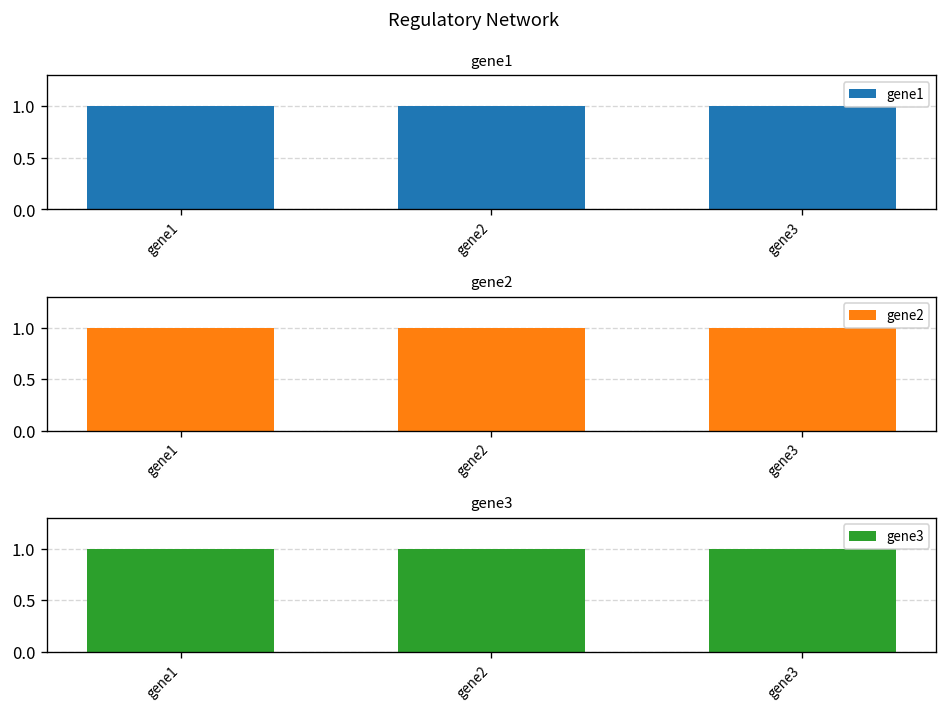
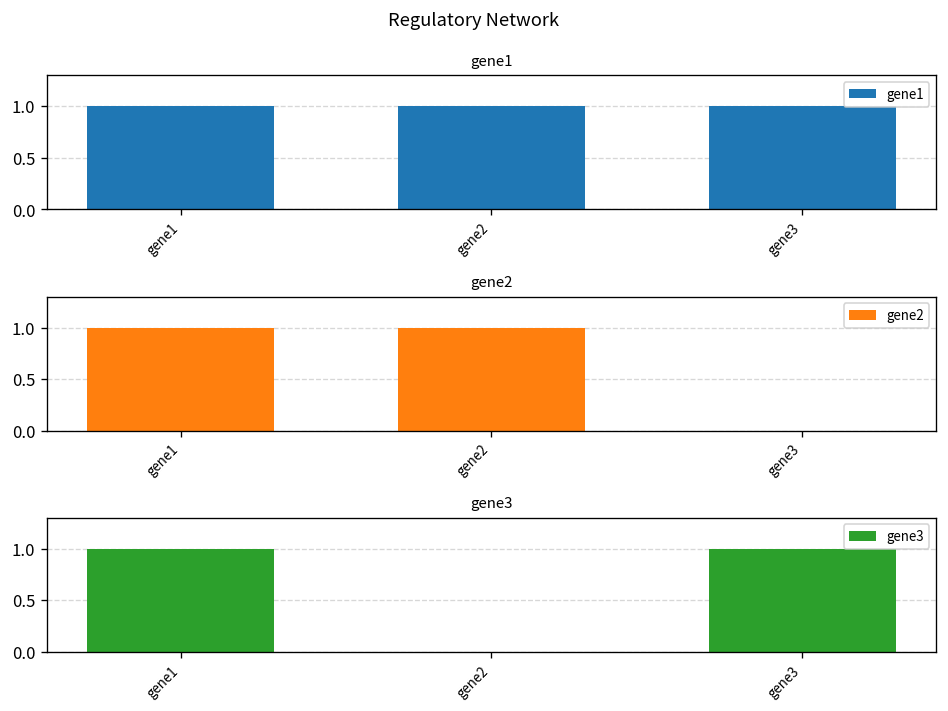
  {
    "gene1": {
      "gene1": 1.0,
      "gene2": 1.0,
      "gene3": 1.0
    },
    "gene2": {
      "gene1": 1,
      "gene2": 1,
-     "gene3": 1
+     "gene3": 0
    },
    "gene3": {
      "gene1": 1,
-     "gene2": 1,
+     "gene2": 0,
      "gene3": 1
    }
  }
